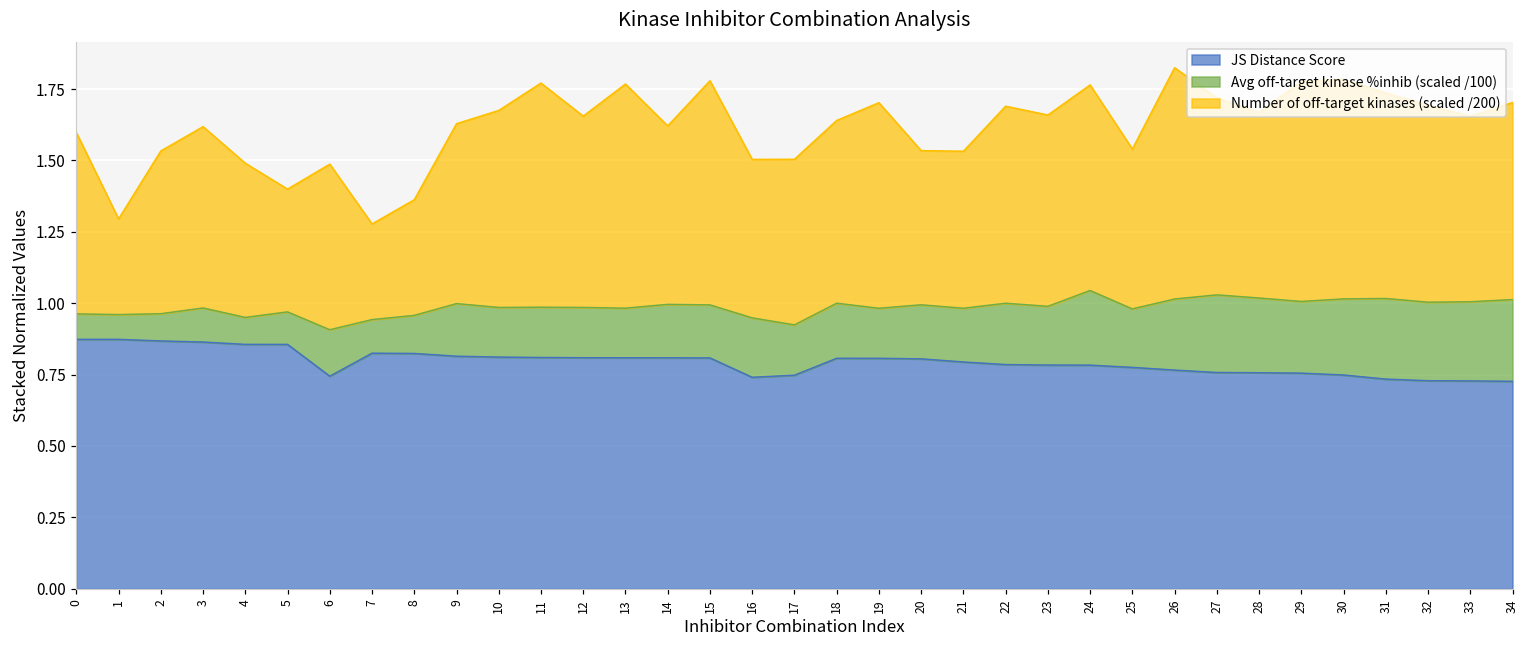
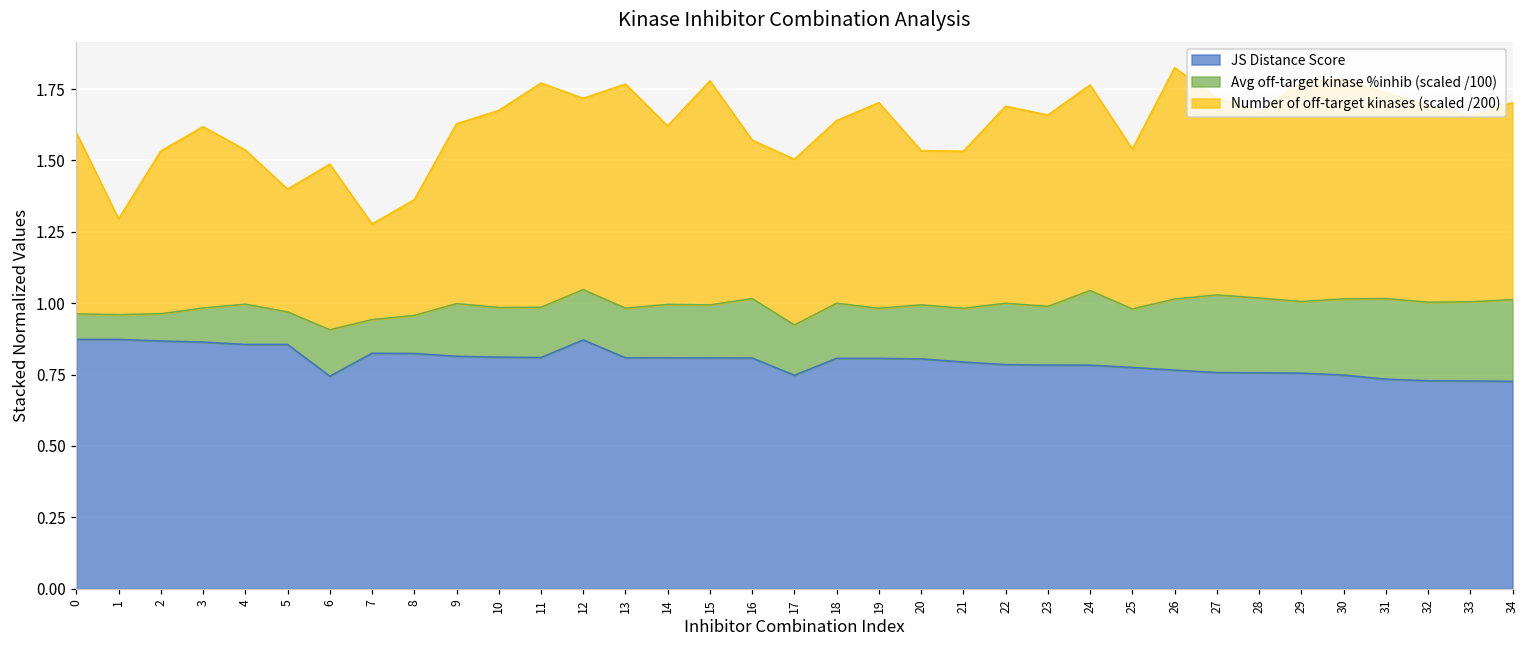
  {
    "JS Distance Score": {
      "0": 0.87,
      "1": 0.87,
      "2": 0.87,
      "3": 0.86,
      "4": 0.86,
      "5": 0.86,
      "6": 0.74,
      "7": 0.82,
      "8": 0.82,
      "9": 0.81,
      "10": 0.81,
      "11": 0.81,
-     "12": 0.81,
+     "12": 0.87,
      "13": 0.81,
      "14": 0.81,
      "15": 0.81,
-     "16": 0.74,
+     "16": 0.81,
      "17": 0.75,
      "18": 0.81,
      "19": 0.81,
      "20": 0.81,
      "21": 0.79,
      "22": 0.79,
      "23": 0.78,
      "24": 0.78,
      "25": 0.78,
      "26": 0.77,
      "27": 0.76,
      "28": 0.76,
      "29": 0.76,
      "30": 0.75,
      "31": 0.73,
      "32": 0.73,
      "33": 0.73,
      "34": 0.73
    },
    "Avg off-target kinase %inhib (scaled /100)": {
      "0": 0.09,
      "1": 0.09,
      "2": 0.10,
      "3": 0.12,
-     "4": 0.09,
+     "4": 0.14,
      "5": 0.11,
      "6": 0.16,
      "7": 0.12,
      "8": 0.13,
      "9": 0.18,
      "10": 0.17,
      "11": 0.18,
      "12": 0.18,
      "13": 0.17,
      "14": 0.19,
      "15": 0.19,
      "16": 0.21,
      "17": 0.18,
      "18": 0.19,
      "19": 0.18,
      "20": 0.19,
      "21": 0.19,
      "22": 0.21,
      "23": 0.21,
      "24": 0.26,
      "25": 0.20,
      "26": 0.25,
      "27": 0.27,
      "28": 0.26,
      "29": 0.25,
      "30": 0.27,
      "31": 0.28,
      "32": 0.27,
      "33": 0.28,
      "34": 0.29
    },
    "Number of off-target kinases (scaled /200)": {
      "0": 0.64,
      "1": 0.34,
      "2": 0.57,
      "3": 0.63,
      "4": 0.54,
      "5": 0.43,
      "6": 0.58,
      "7": 0.34,
      "8": 0.41,
      "9": 0.63,
      "10": 0.69,
      "11": 0.79,
      "12": 0.67,
      "13": 0.78,
      "14": 0.62,
      "15": 0.78,
      "16": 0.55,
      "17": 0.58,
      "18": 0.64,
      "19": 0.72,
      "20": 0.54,
      "21": 0.55,
      "22": 0.69,
      "23": 0.67,
      "24": 0.72,
      "25": 0.56,
      "26": 0.81,
      "34": 0.69
    }
  }
